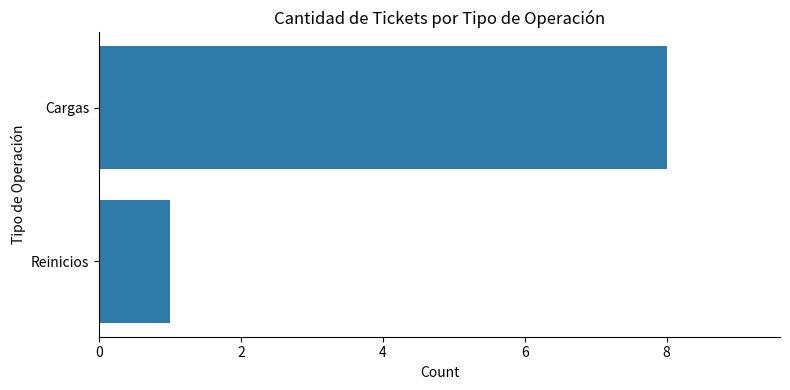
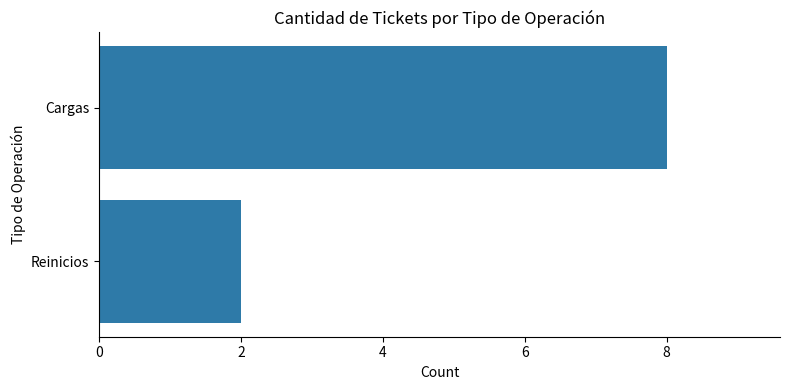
  {
    "Cargas": 8,
-   "Reinicios": 1
+   "Reinicios": 2
  }
